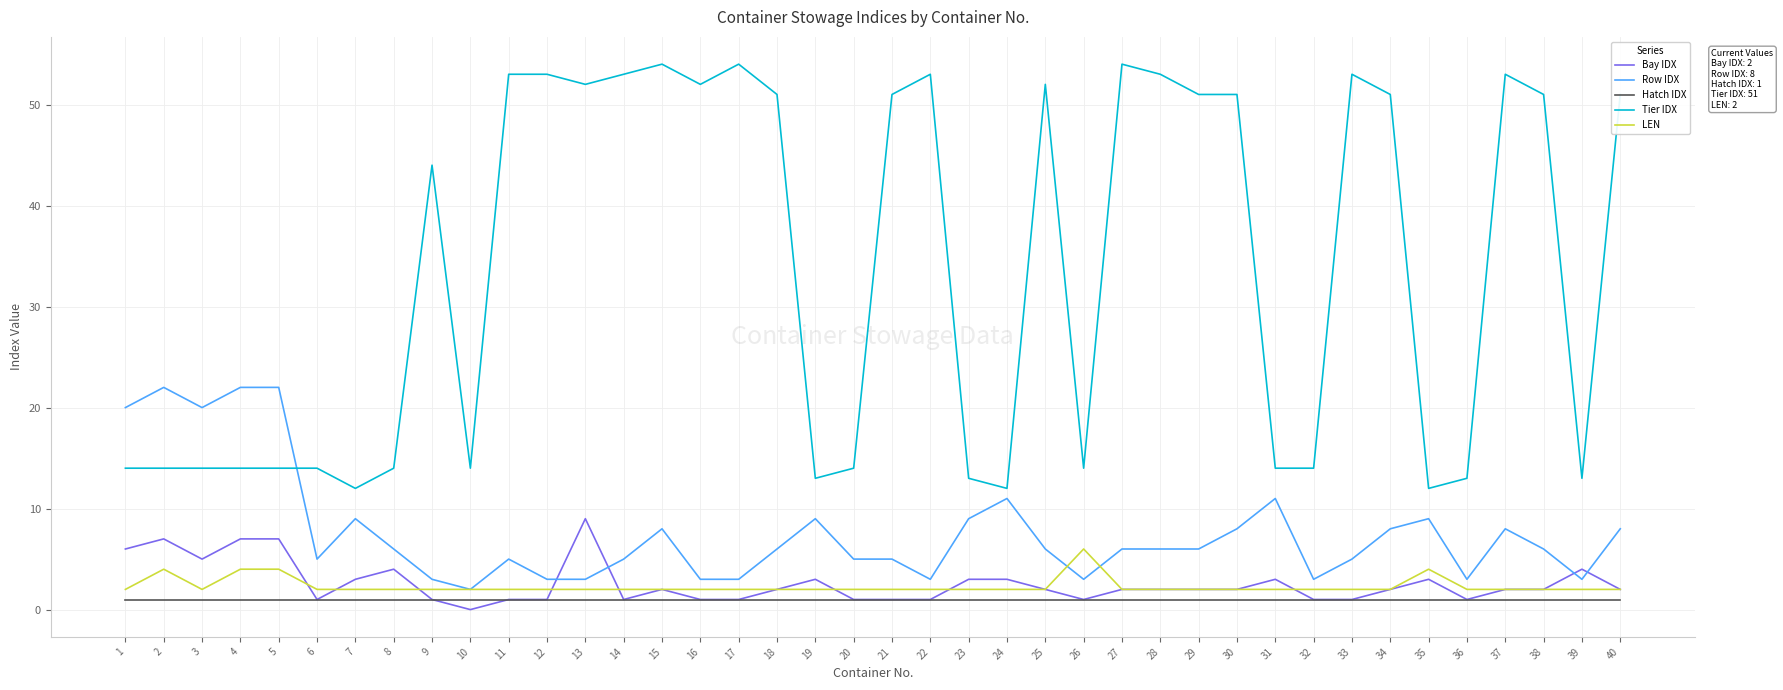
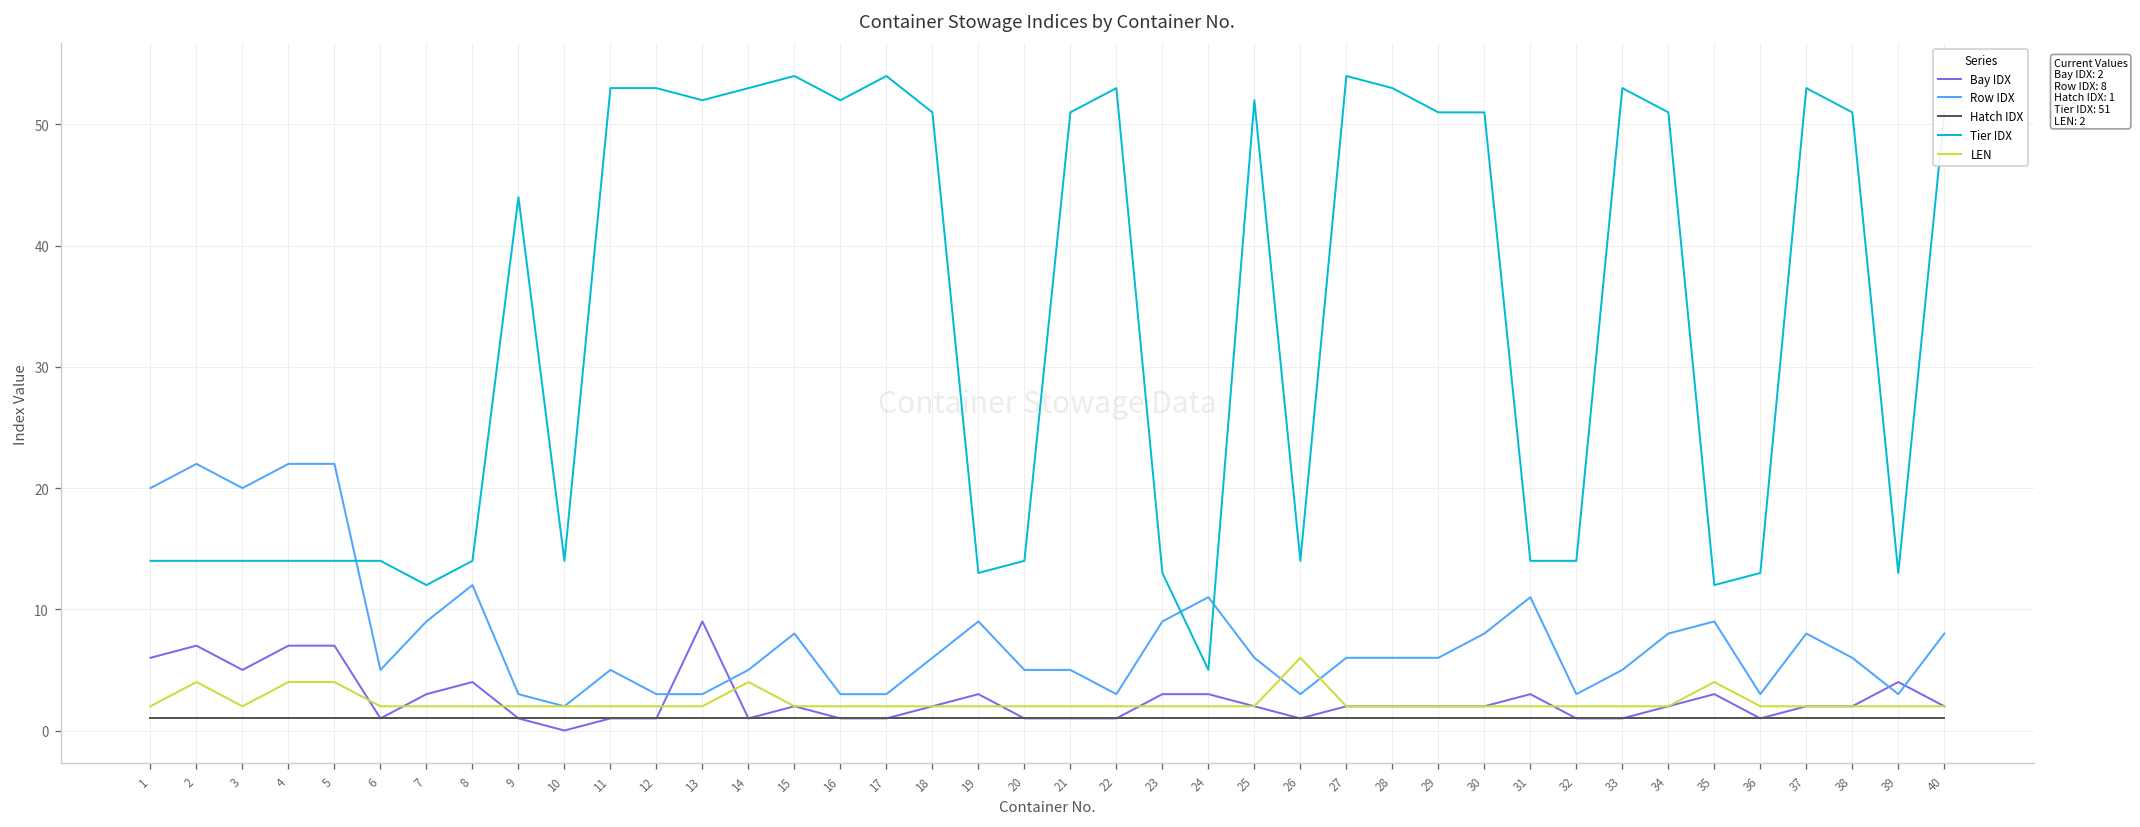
  {
    "Bay IDX": {
      "1": 6,
      "2": 7,
      "3": 5,
      "4": 7,
      "5": 7,
      "7": 3,
      "8": 4,
      "10": 0,
      "13": 9,
      "19": 3,
      "23": 3,
      "24": 3,
      "31": 3,
      "35": 3,
      "39": 4
    },
    "Row IDX": {
      "1": 20,
      "2": 22,
      "3": 20,
      "4": 22,
      "5": 22,
      "6": 5,
      "7": 9,
-     "8": 6,
+     "8": 12,
      "9": 3,
      "11": 5,
      "12": 3,
      "13": 3,
      "14": 5,
      "15": 8,
      "16": 3,
      "17": 3,
      "18": 6,
      "19": 9,
      "20": 5,
      "21": 5,
      "22": 3,
      "23": 9,
      "24": 11,
      "25": 6,
      "26": 3,
      "27": 6,
      "28": 6,
      "29": 6,
      "30": 8,
      "31": 11,
      "32": 3,
      "33": 5,
      "34": 8,
      "35": 9,
      "36": 3,
      "37": 8,
      "38": 6,
      "39": 3,
      "40": 8
    },
    "Hatch IDX": {
      "1": 1,
      "2": 1,
      "3": 1,
      "4": 1,
      "5": 1,
      "7": 1,
      "8": 1,
      "10": 1,
      "13": 1,
      "15": 1,
      "18": 1,
      "19": 1,
      "23": 1,
      "24": 1,
      "25": 1,
      "27": 1,
      "28": 1,
      "29": 1,
      "30": 1,
      "31": 1,
      "34": 1,
      "35": 1,
      "37": 1,
      "38": 1,
      "39": 1,
      "40": 1
    },
    "Tier IDX": {
      "1": 14,
      "2": 14,
      "3": 14,
      "4": 14,
      "5": 14,
      "6": 14,
      "7": 12,
      "8": 14,
      "9": 44,
      "10": 14,
      "11": 53,
      "12": 53,
      "13": 52,
      "14": 53,
      "15": 54,
      "16": 52,
      "17": 54,
      "18": 51,
      "19": 13,
      "20": 14,
      "21": 51,
      "22": 53,
      "23": 13,
-     "24": 12,
+     "24": 5,
      "25": 52,
      "26": 14,
      "27": 54,
      "28": 53,
      "29": 51,
      "30": 51,
      "31": 14,
      "32": 14,
      "33": 53,
      "34": 51,
      "35": 12,
      "36": 13,
      "37": 53,
      "38": 51,
      "39": 13
    },
    "LEN": {
      "1": 2,
      "2": 4,
      "3": 2,
      "4": 4,
      "5": 4,
      "6": 2,
      "7": 2,
      "8": 2,
      "9": 2,
      "11": 2,
      "12": 2,
      "13": 2,
-     "14": 2,
+     "14": 4,
      "16": 2,
      "17": 2,
      "19": 2,
      "20": 2,
      "21": 2,
      "22": 2,
      "23": 2,
      "24": 2,
      "26": 6,
      "31": 2,
      "32": 2,
      "33": 2,
      "35": 4,
      "36": 2,
      "39": 2
    }
  }
